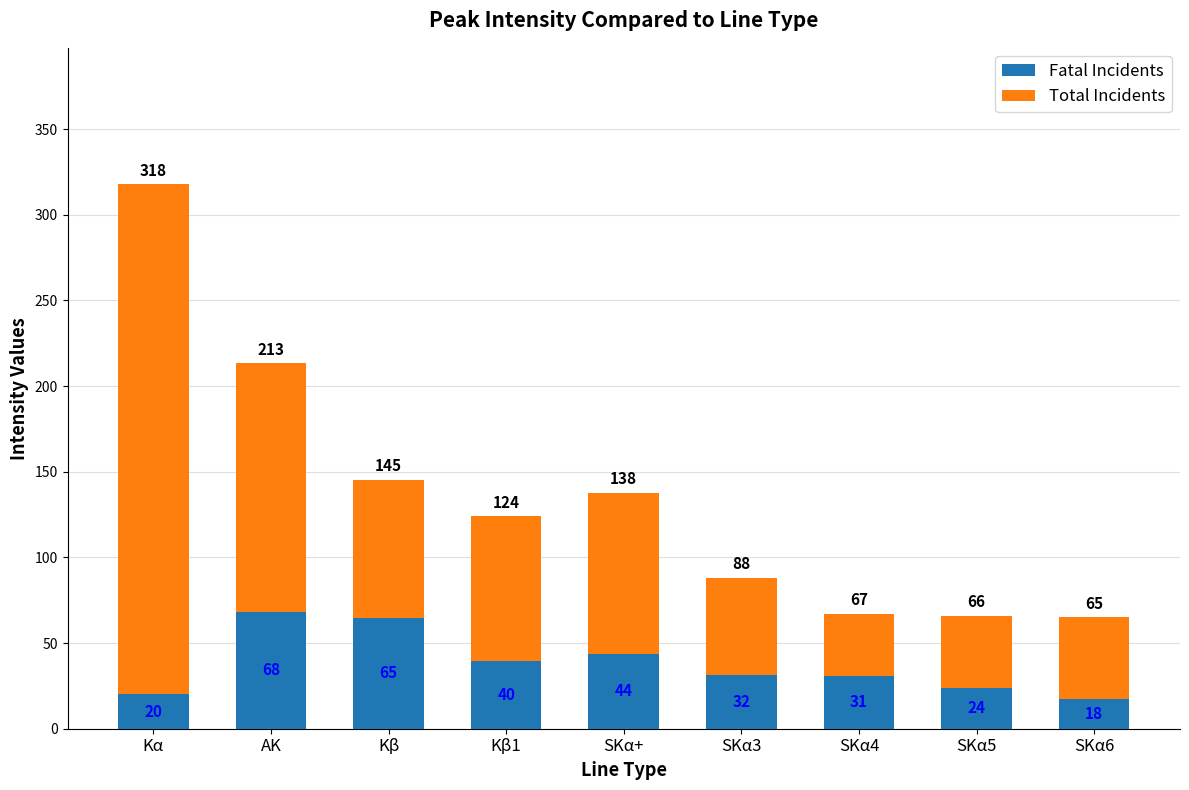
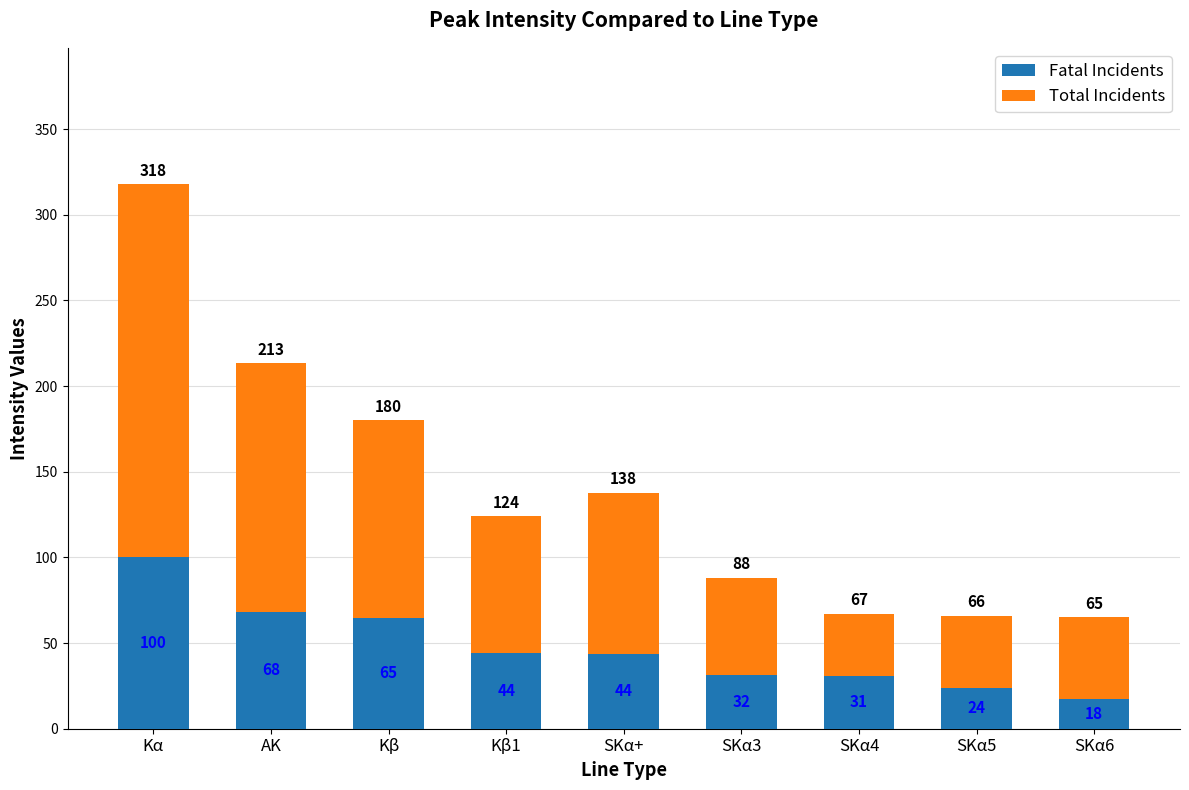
  {
    "Fatal Incidents": {
-     "Kα": 20,
-     "Kβ1": 40
+     "Kα": 100,
+     "Kβ1": 44
    },
    "Total Incidents": {
      "Kα": 318,
      "AK": 213,
-     "Kβ": 145,
+     "Kβ": 180,
      "Kβ1": 124,
      "SKα+": 138,
      "SKα3": 88,
      "SKα4": 67,
      "SKα5": 66,
      "SKα6": 65
    }
  }
